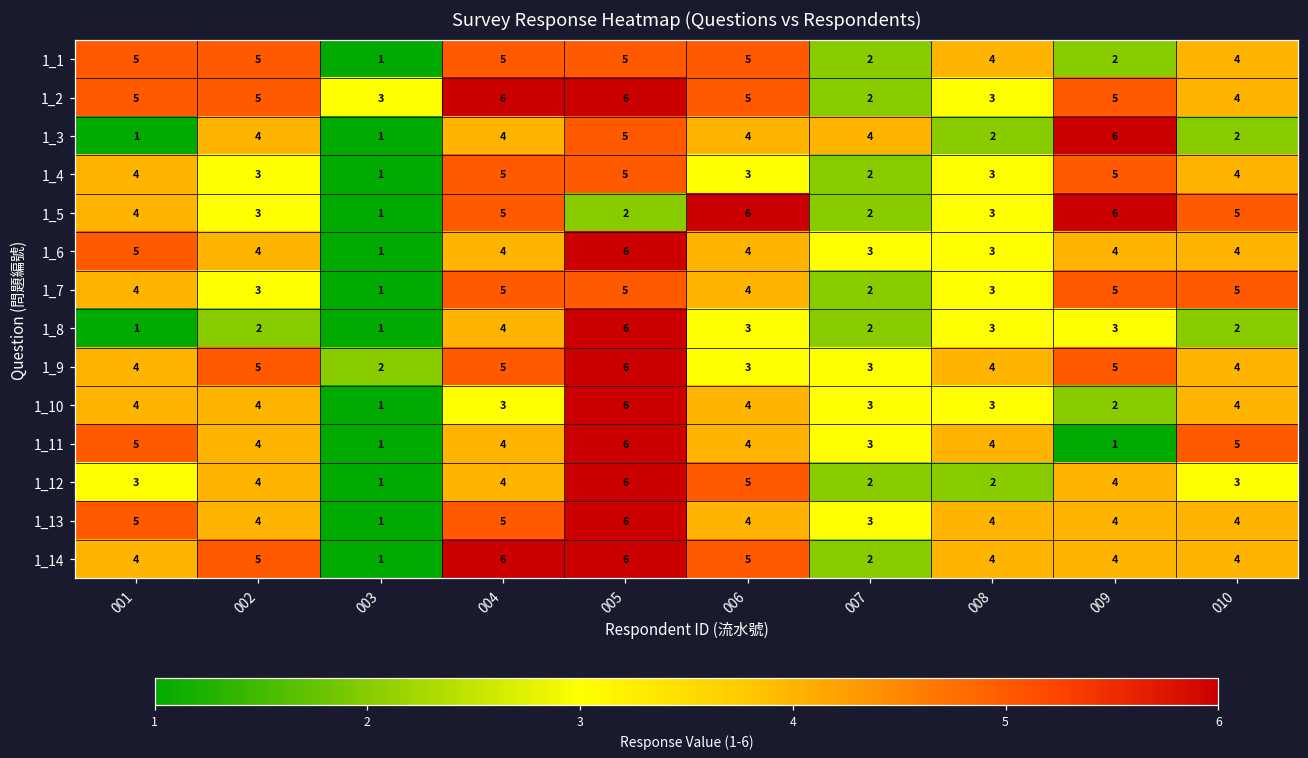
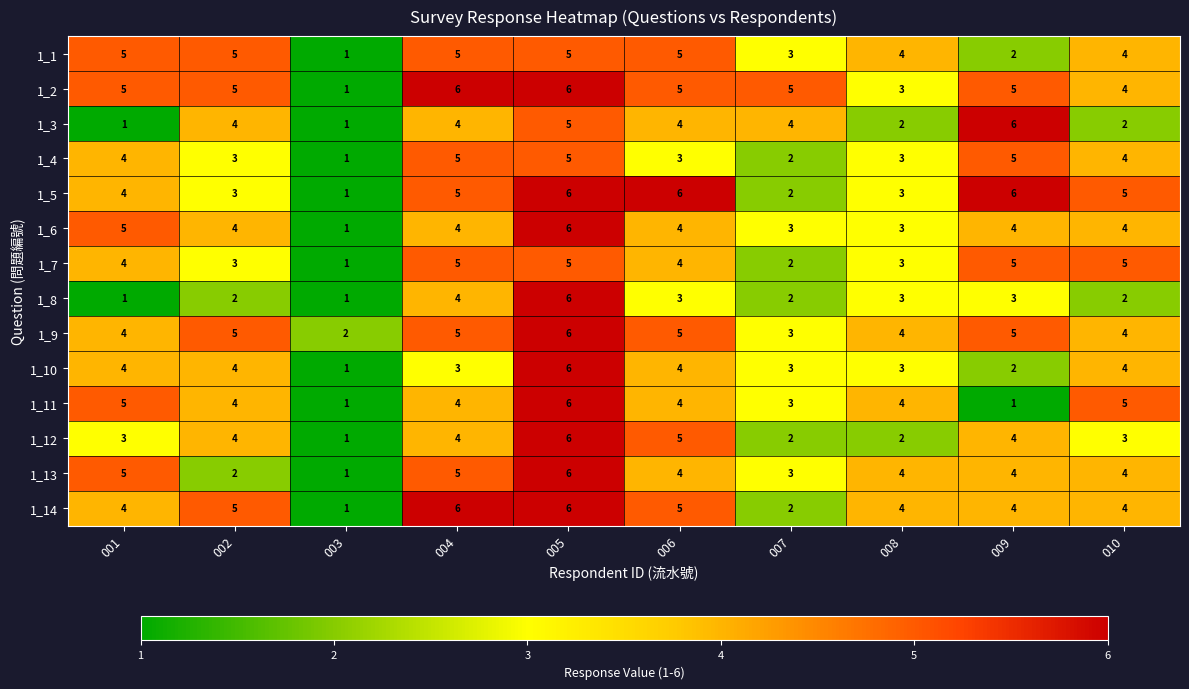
  {
    "1_1": {
      "001": 5,
      "002": 5,
      "003": 1,
      "004": 5,
      "005": 5,
      "006": 5,
-     "007": 2,
+     "007": 3,
      "008": 4,
      "009": 2,
      "010": 4
    },
    "1_2": {
      "001": 5,
      "002": 5,
-     "003": 3,
+     "003": 1,
      "004": 6,
      "005": 6,
      "006": 5,
-     "007": 2,
+     "007": 5,
      "008": 3,
      "009": 5,
      "010": 4
    },
    "1_3": {
      "001": 1,
      "002": 4,
      "003": 1,
      "004": 4,
      "005": 5,
      "006": 4,
      "007": 4,
      "008": 2,
      "009": 6,
      "010": 2
    },
    "1_4": {
      "001": 4,
      "002": 3,
      "003": 1,
      "004": 5,
      "005": 5,
      "006": 3,
      "007": 2,
      "008": 3,
      "009": 5,
      "010": 4
    },
    "1_5": {
      "001": 4,
      "002": 3,
      "003": 1,
      "004": 5,
-     "005": 2,
+     "005": 6,
      "006": 6,
      "007": 2,
      "008": 3,
      "009": 6,
      "010": 5
    },
    "1_6": {
      "001": 5,
      "002": 4,
      "003": 1,
      "004": 4,
      "005": 6,
      "006": 4,
      "007": 3,
      "008": 3,
      "009": 4,
      "010": 4
    },
    "1_7": {
      "001": 4,
      "002": 3,
      "003": 1,
      "004": 5,
      "005": 5,
      "006": 4,
      "007": 2,
      "008": 3,
      "009": 5,
      "010": 5
    },
    "1_8": {
      "001": 1,
      "002": 2,
      "003": 1,
      "004": 4,
      "005": 6,
      "006": 3,
      "007": 2,
      "008": 3,
      "009": 3,
      "010": 2
    },
    "1_9": {
      "001": 4,
      "002": 5,
      "003": 2,
      "004": 5,
      "005": 6,
-     "006": 3,
+     "006": 5,
      "007": 3,
      "008": 4,
      "009": 5,
      "010": 4
    },
    "1_10": {
      "001": 4,
      "002": 4,
      "003": 1,
      "004": 3,
      "005": 6,
      "006": 4,
      "007": 3,
      "008": 3,
      "009": 2,
      "010": 4
    },
    "1_11": {
      "001": 5,
      "002": 4,
      "003": 1,
      "004": 4,
      "005": 6,
      "006": 4,
      "007": 3,
      "008": 4,
      "009": 1,
      "010": 5
    },
    "1_12": {
      "001": 3,
      "002": 4,
      "003": 1,
      "004": 4,
      "005": 6,
      "006": 5,
      "007": 2,
      "008": 2,
      "009": 4,
      "010": 3
    },
    "1_13": {
      "001": 5,
-     "002": 4,
+     "002": 2,
      "003": 1,
      "004": 5,
      "005": 6,
      "006": 4,
      "007": 3,
      "008": 4,
      "009": 4,
      "010": 4
    },
    "1_14": {
      "001": 4,
      "002": 5,
      "003": 1,
      "004": 6,
      "005": 6,
      "006": 5,
      "007": 2,
      "008": 4,
      "009": 4,
      "010": 4
    }
  }
